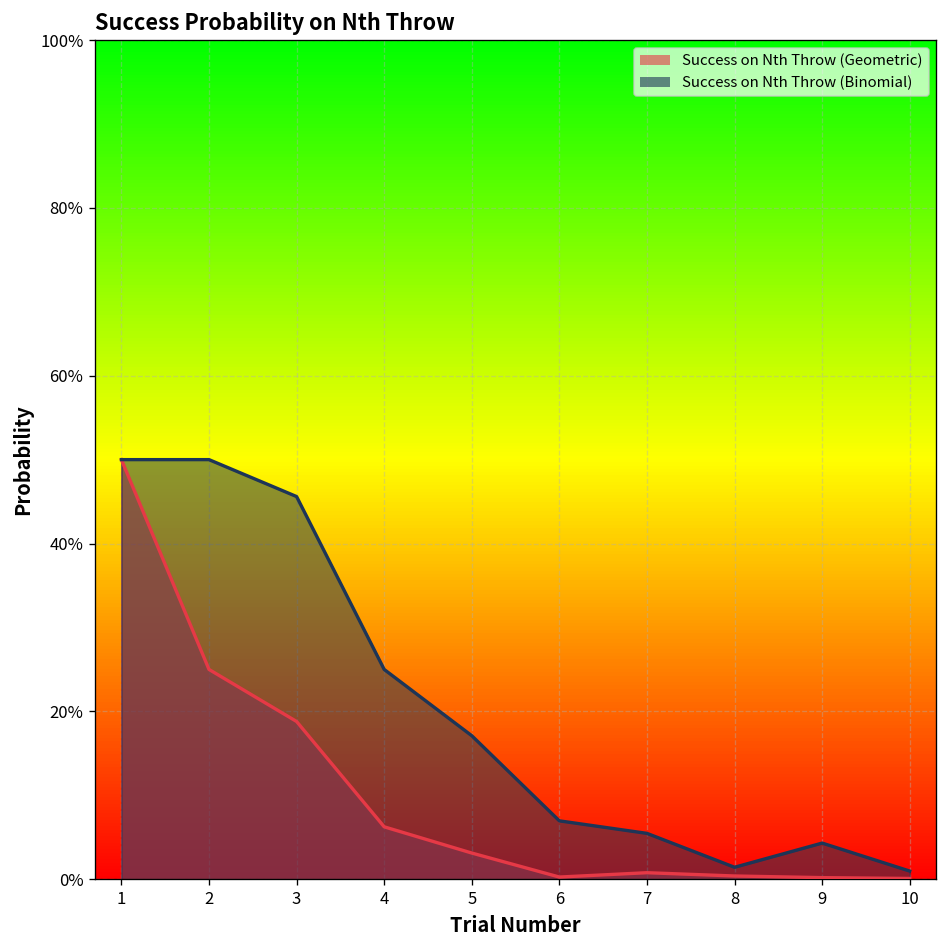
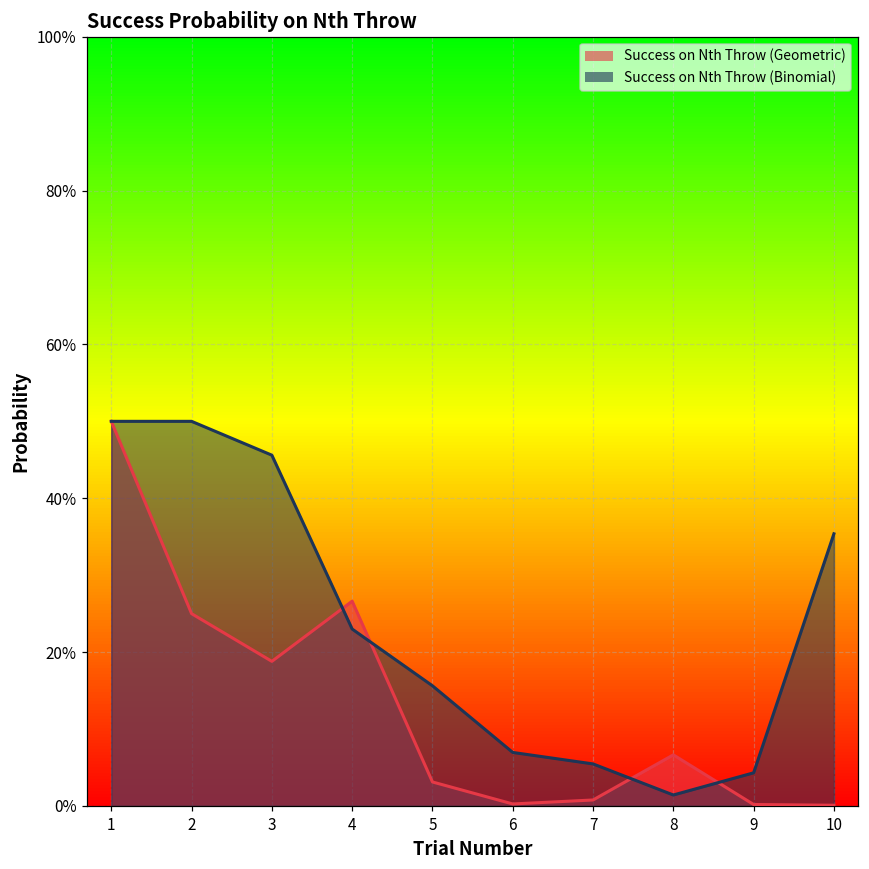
  {
    "Success on Nth Throw (Geometric)": {
      "2": "25%",
      "3": "19%",
-     "4": "6%",
+     "4": "27%",
      "5": "3%",
      "6": "0%",
      "7": "1%",
-     "8": "0%",
+     "8": "7%",
      "9": "0%",
      "10": "0%"
    },
    "Success on Nth Throw (Binomial)": {
      "2": "50%",
      "3": "46%",
-     "4": "25%",
-     "5": "17%",
+     "4": "23%",
+     "5": "16%",
      "6": "7%",
      "7": "5%",
      "8": "1%",
      "9": "4%",
-     "10": "1%"
+     "10": "35%"
    }
  }
